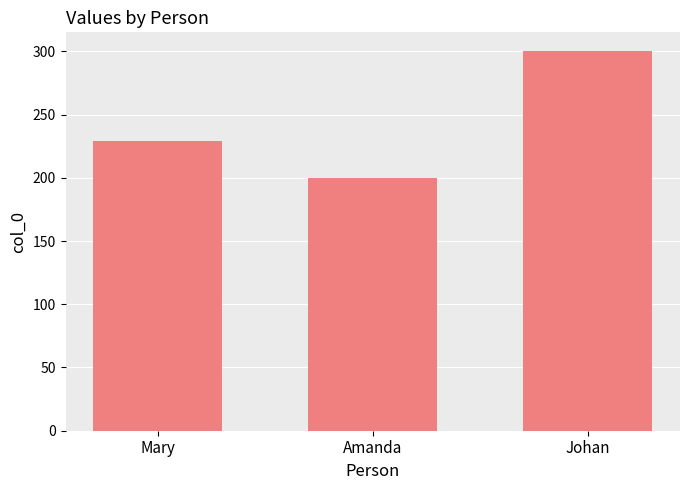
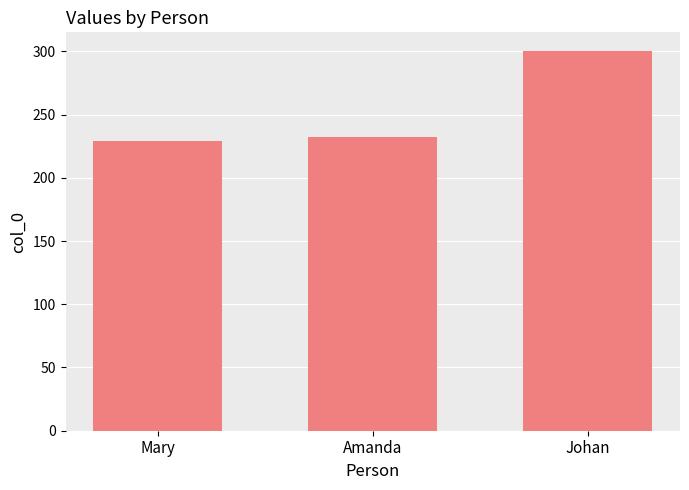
  {
    "Mary": 229,
-   "Amanda": 200,
+   "Amanda": 232,
    "Johan": 300
  }
